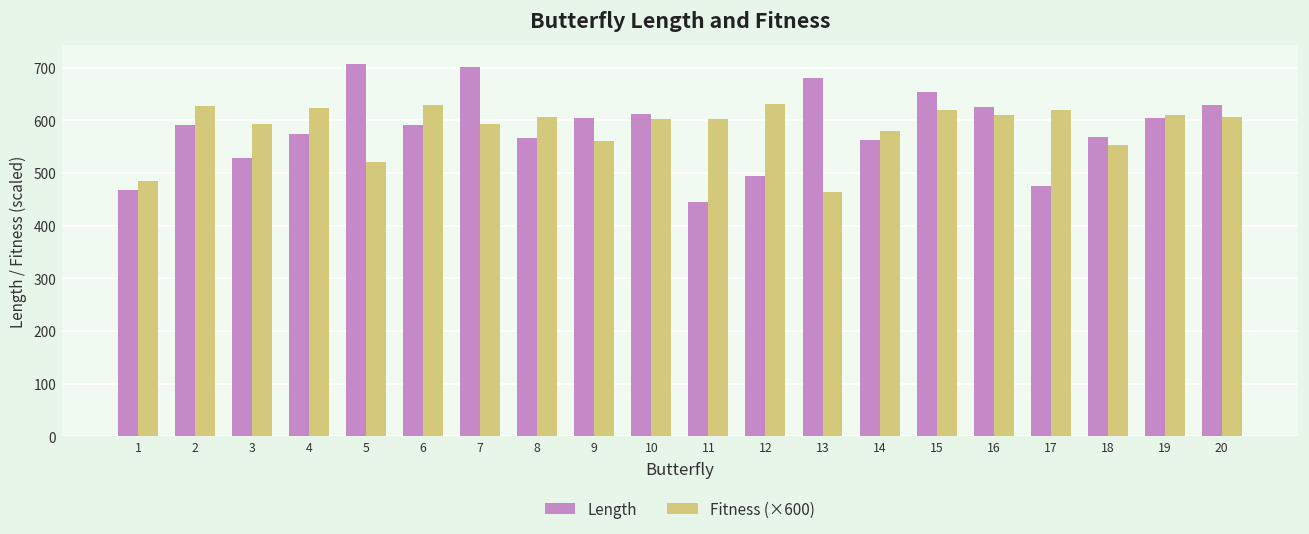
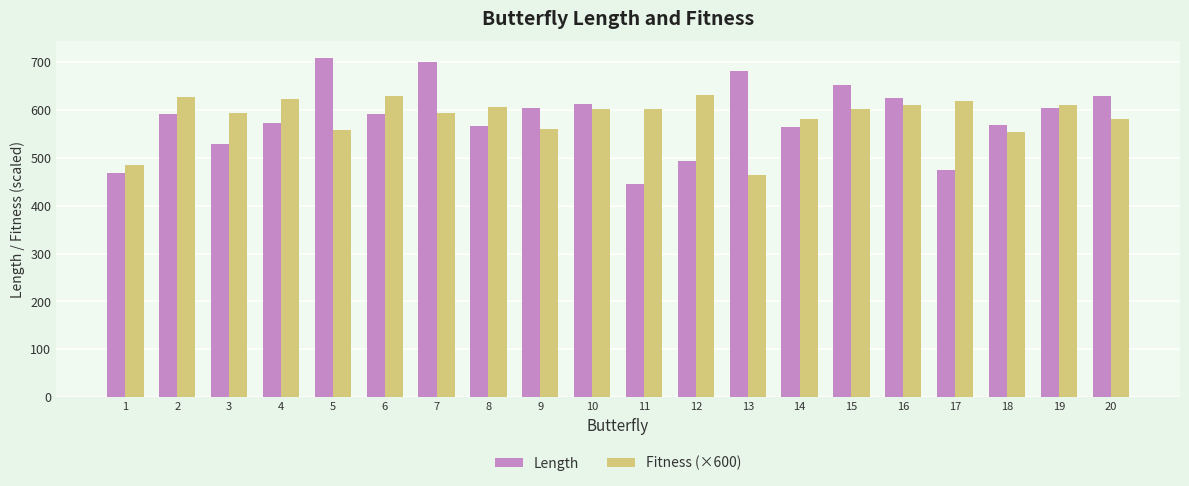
  {
    "Length": {
      "1": 470,
      "2": 590,
      "3": 530,
      "4": 570,
      "5": 710,
      "6": 590,
      "7": 700,
      "8": 570,
      "9": 600,
      "10": 610,
      "11": 450,
      "12": 490,
      "13": 680,
      "14": 560,
      "15": 650,
      "16": 630,
      "17": 470,
      "18": 570,
      "19": 600,
      "20": 630
    },
    "Fitness (×600)": {
      "1": 480,
      "2": 630,
      "3": 590,
      "4": 620,
-     "5": 520,
+     "5": 560,
      "6": 630,
      "7": 590,
      "8": 610,
      "9": 560,
      "10": 600,
      "11": 600,
      "12": 630,
      "13": 460,
      "14": 580,
-     "15": 620,
+     "15": 600,
      "16": 610,
      "17": 620,
      "18": 550,
      "19": 610,
-     "20": 610
+     "20": 580
    }
  }
